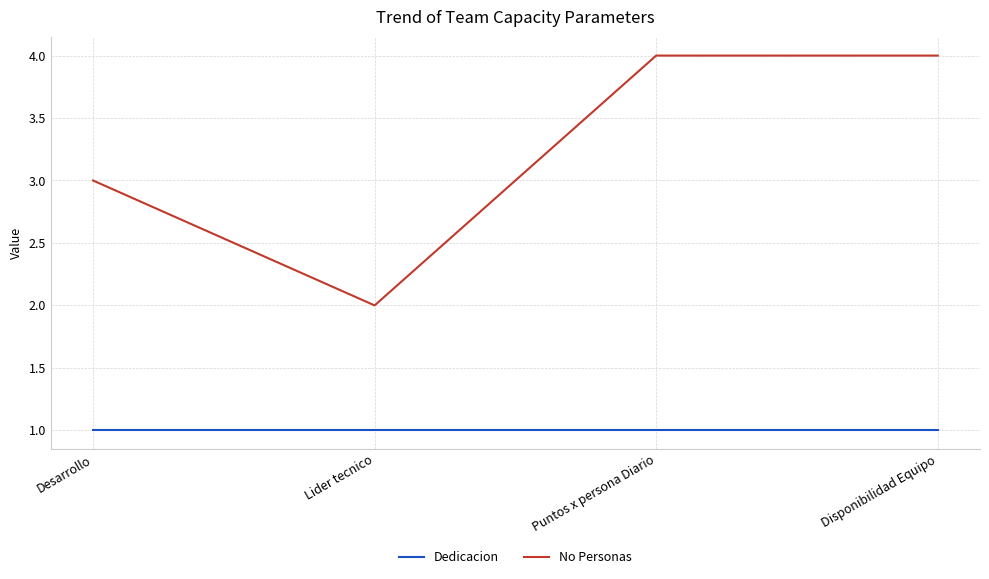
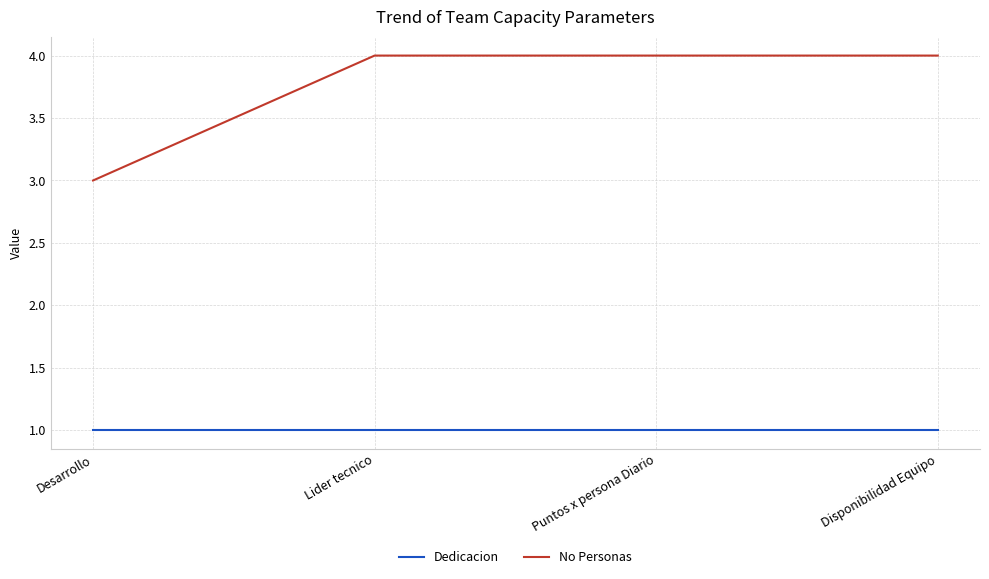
  {
    "Dedicacion": {
      "Desarrollo": 1,
      "Lider tecnico": 1,
      "Puntos x persona Diario": 1,
      "Disponibilidad Equipo": 1
    },
    "No Personas": {
      "Desarrollo": 3,
-     "Lider tecnico": 2,
+     "Lider tecnico": 4,
      "Puntos x persona Diario": 4,
      "Disponibilidad Equipo": 4
    }
  }
